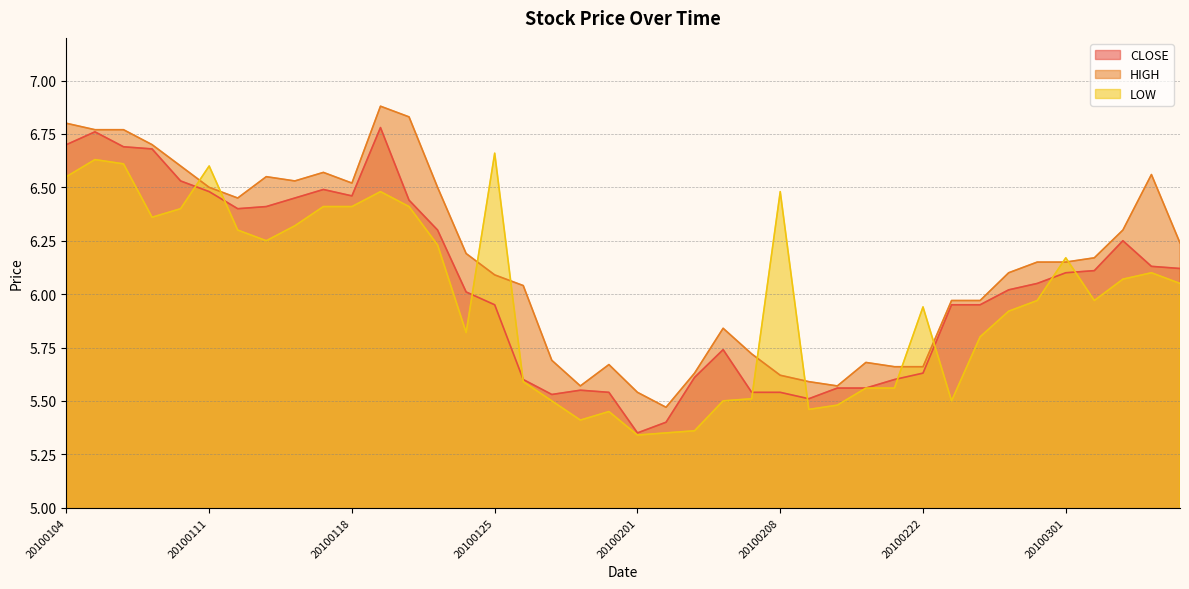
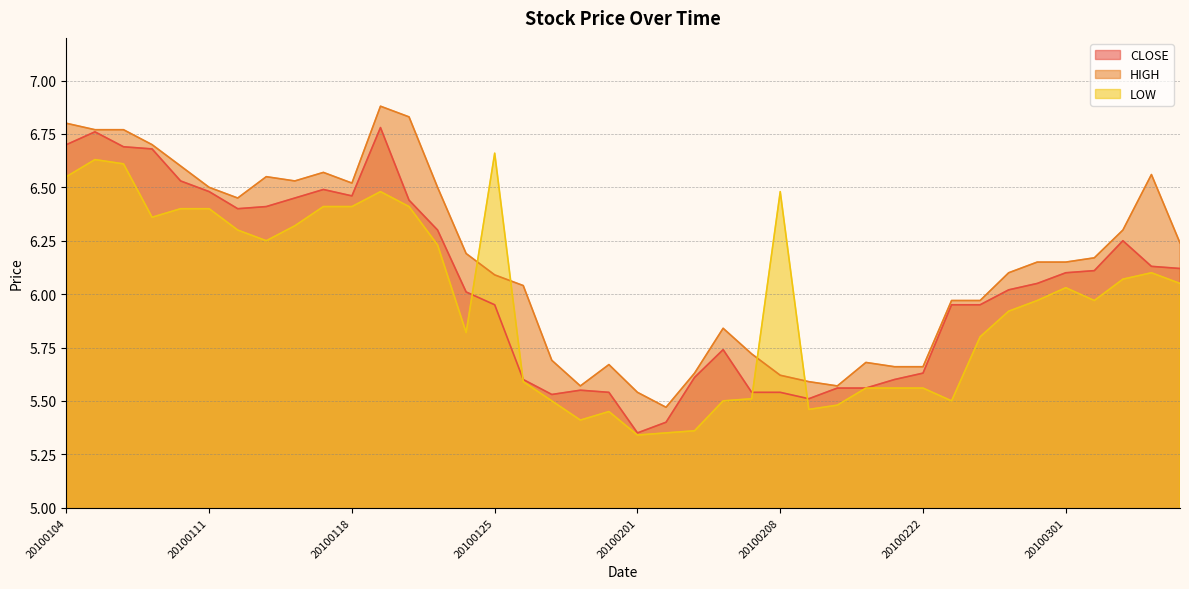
  {
    "LOW": {
      "20100104": 6.55,
-     "20100111": 6.6,
+     "20100111": 6.4,
      "20100118": 6.41,
      "20100125": 6.66,
      "20100208": 6.48,
-     "20100222": 5.94,
-     "20100301": 6.17
+     "20100222": 5.56,
+     "20100301": 6.03
    }
  }
